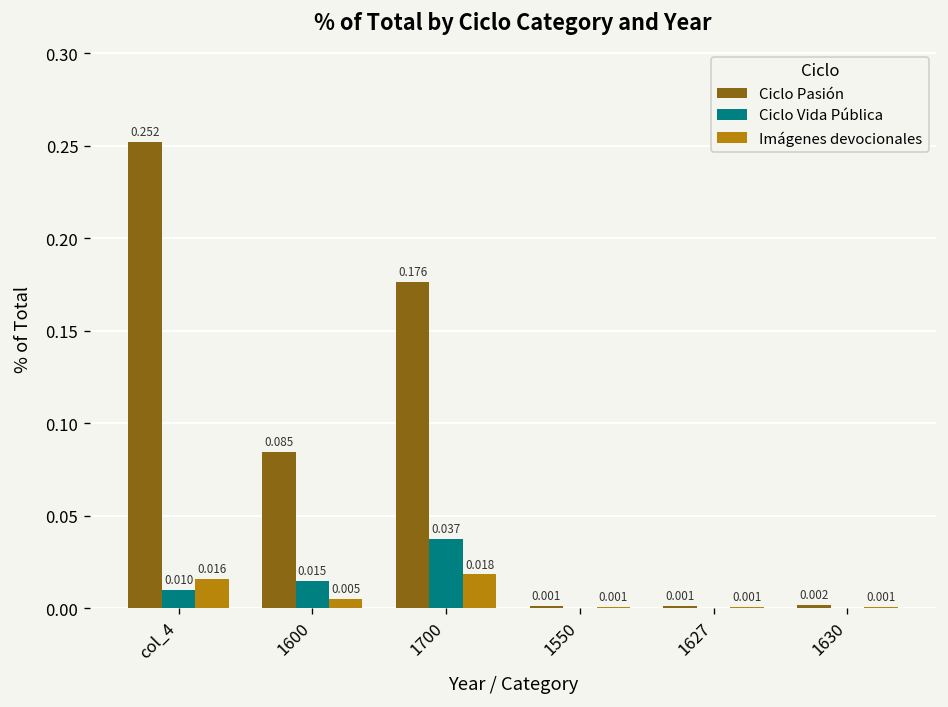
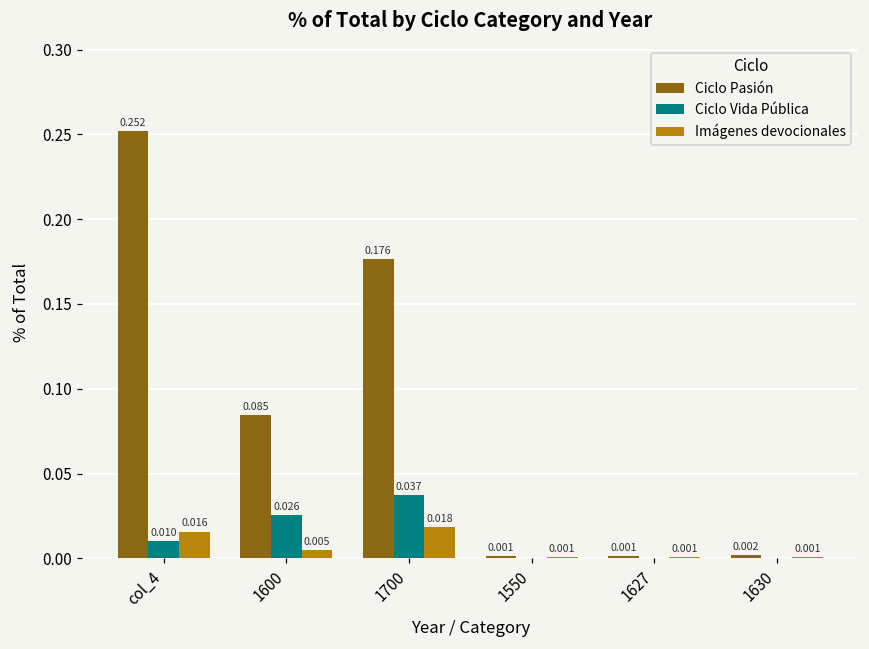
  {
    "Ciclo Vida Pública": {
      "col_4": 0.010,
-     "1600": 0.015,
+     "1600": 0.026,
      "1700": 0.037
    }
  }
